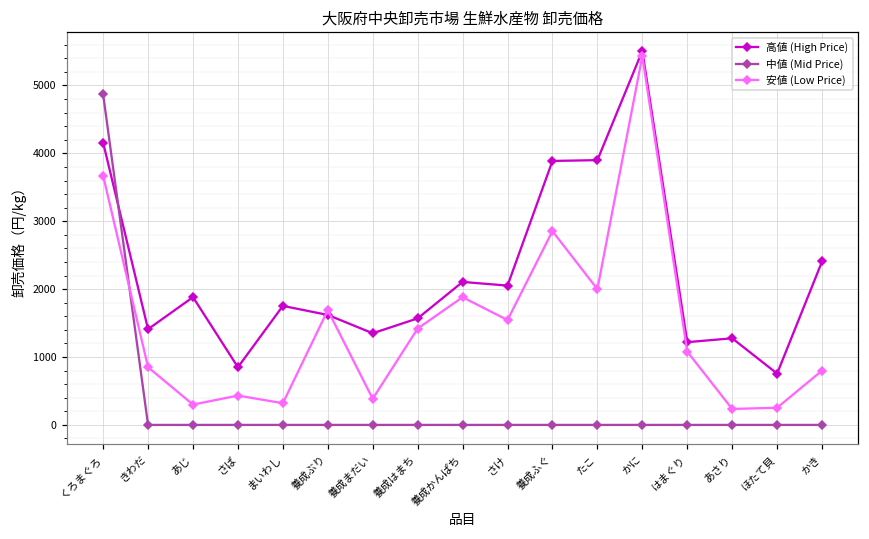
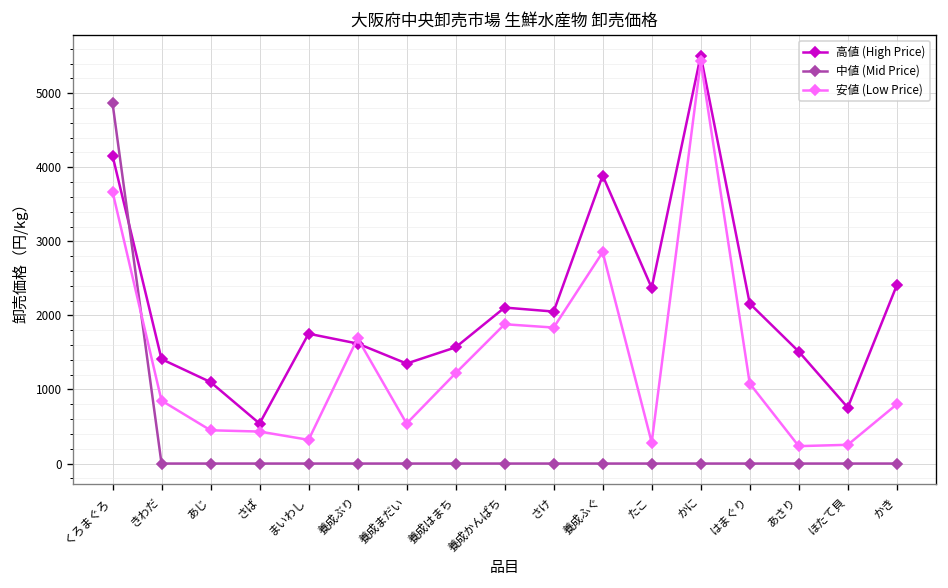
  {
    "高値 (High Price)": {
      "くろまぐろ": 4200,
      "きわだ": 1400,
-     "あじ": 1900,
-     "さば": 900,
+     "あじ": 1100,
+     "さば": 500,
      "まいわし": 1800,
      "養成ぶり": 1600,
      "養成まだい": 1400,
      "養成はまち": 1600,
      "養成かんぱち": 2100,
      "さけ": 2100,
      "養成ふぐ": 3900,
-     "たこ": 3900,
+     "たこ": 2400,
      "かに": 5500,
-     "はまぐり": 1200,
-     "あさり": 1300,
+     "はまぐり": 2200,
+     "あさり": 1500,
      "ほたて貝": 800,
      "かき": 2400
    },
    "中値 (Mid Price)": {
      "くろまぐろ": 4900,
      "きわだ": 0,
      "あじ": 0,
      "さば": 0,
      "まいわし": 0,
      "養成ぶり": 0,
      "養成まだい": 0,
      "養成はまち": 0,
      "養成かんぱち": 0,
      "さけ": 0,
      "養成ふぐ": 0,
      "たこ": 0,
      "かに": 0,
      "はまぐり": 0,
      "あさり": 0,
      "ほたて貝": 0,
      "かき": 0
    },
    "安値 (Low Price)": {
      "くろまぐろ": 3700,
      "きわだ": 900,
-     "あじ": 300,
+     "あじ": 400,
      "さば": 400,
      "まいわし": 300,
      "養成ぶり": 1700,
-     "養成まだい": 400,
-     "養成はまち": 1400,
+     "養成まだい": 500,
+     "養成はまち": 1200,
      "養成かんぱち": 1900,
-     "さけ": 1500,
+     "さけ": 1800,
      "養成ふぐ": 2900,
-     "たこ": 2000,
+     "たこ": 300,
      "かに": 5400,
      "はまぐり": 1100,
      "あさり": 200,
      "ほたて貝": 300,
      "かき": 800
    }
  }
